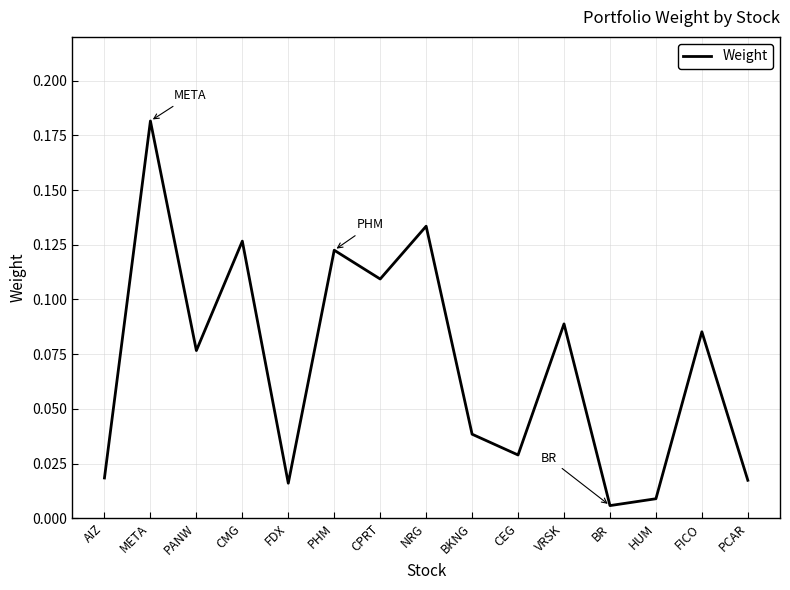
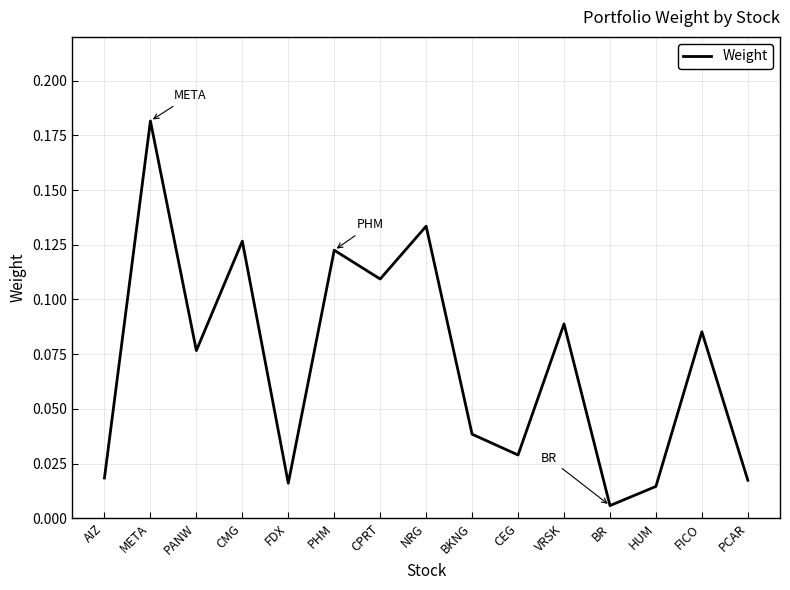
  {
    "AIZ": 0.018,
    "META": 0.182,
    "PANW": 0.077,
    "CMG": 0.127,
    "FDX": 0.016,
    "PHM": 0.123,
    "CPRT": 0.109,
    "NRG": 0.133,
    "BKNG": 0.038,
    "CEG": 0.029,
    "VRSK": 0.089,
    "BR": 0.006,
-   "HUM": 0.009,
+   "HUM": 0.015,
    "FICO": 0.085,
    "PCAR": 0.017
  }
